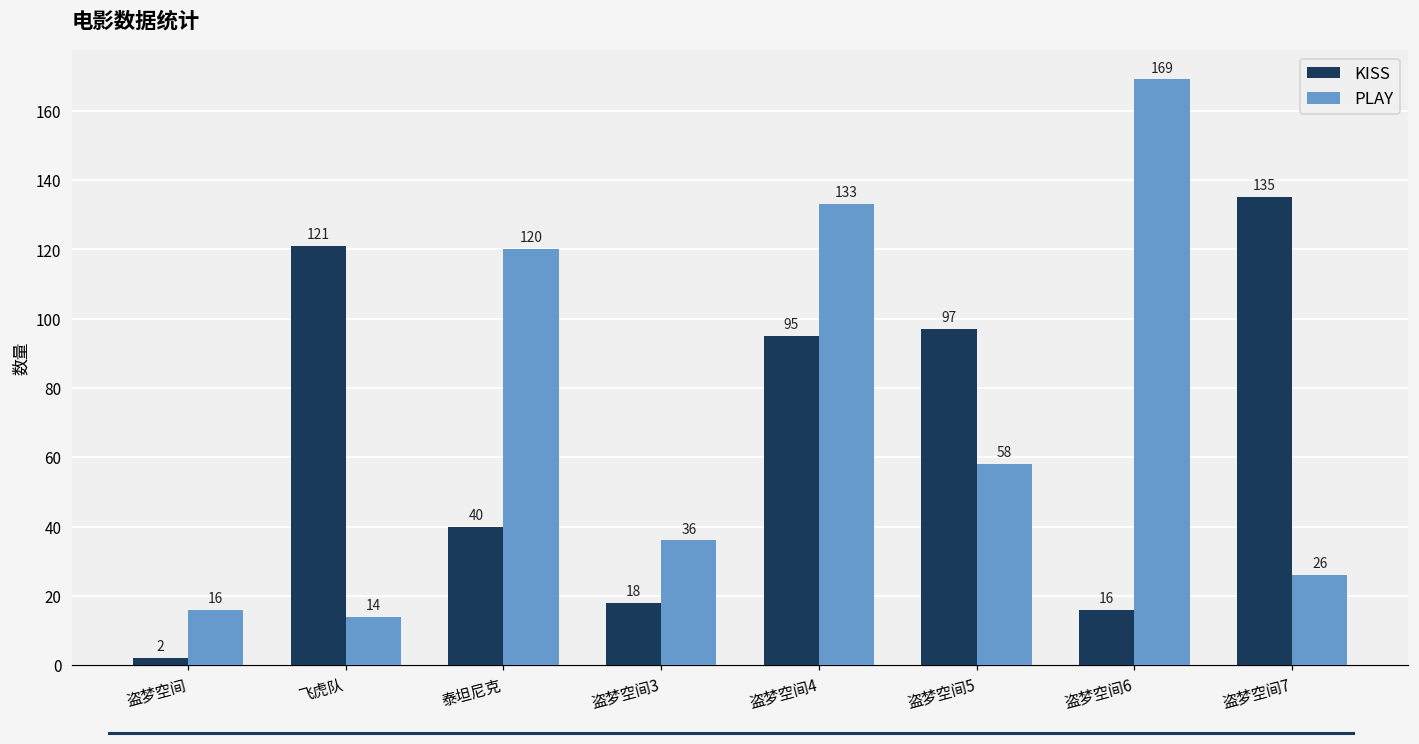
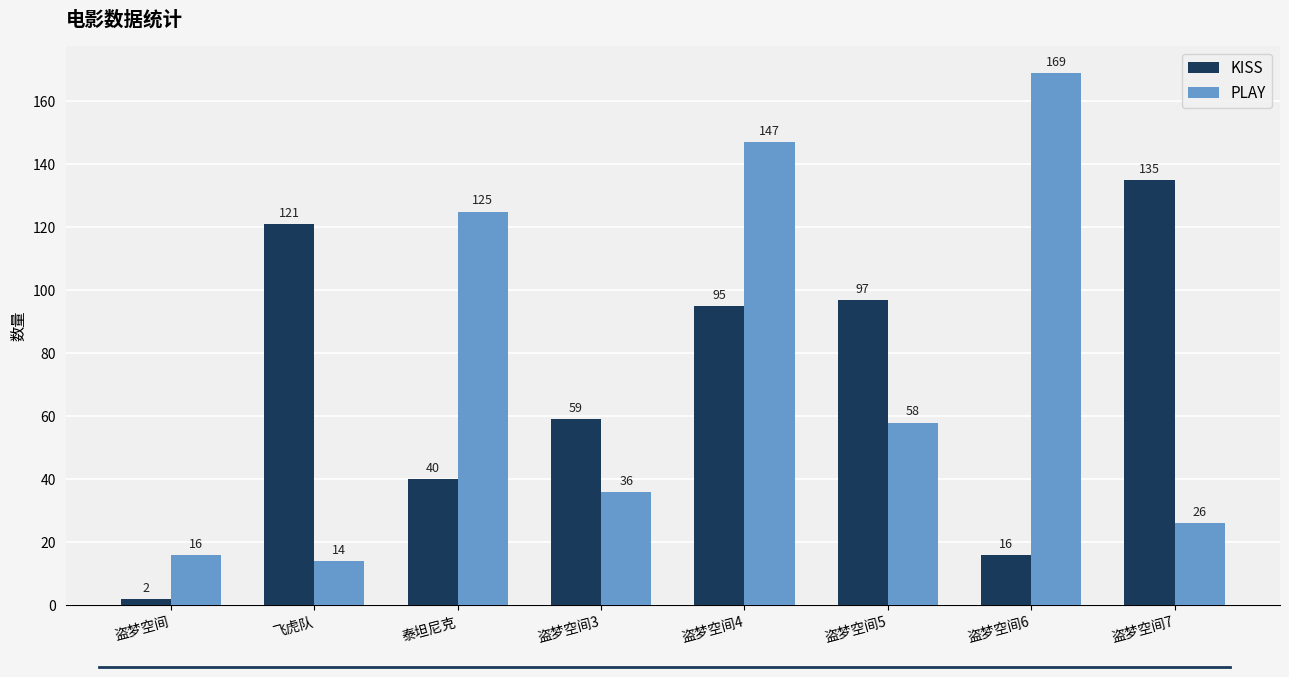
  {
    "KISS": {
      "盗梦空间": 2,
      "飞虎队": 121,
      "泰坦尼克": 40,
-     "盗梦空间3": 18,
+     "盗梦空间3": 59,
      "盗梦空间4": 95,
      "盗梦空间5": 97,
      "盗梦空间6": 16,
      "盗梦空间7": 135
    },
    "PLAY": {
      "盗梦空间": 16,
      "飞虎队": 14,
-     "泰坦尼克": 120,
+     "泰坦尼克": 125,
      "盗梦空间3": 36,
-     "盗梦空间4": 133,
+     "盗梦空间4": 147,
      "盗梦空间5": 58,
      "盗梦空间6": 169,
      "盗梦空间7": 26
    }
  }
